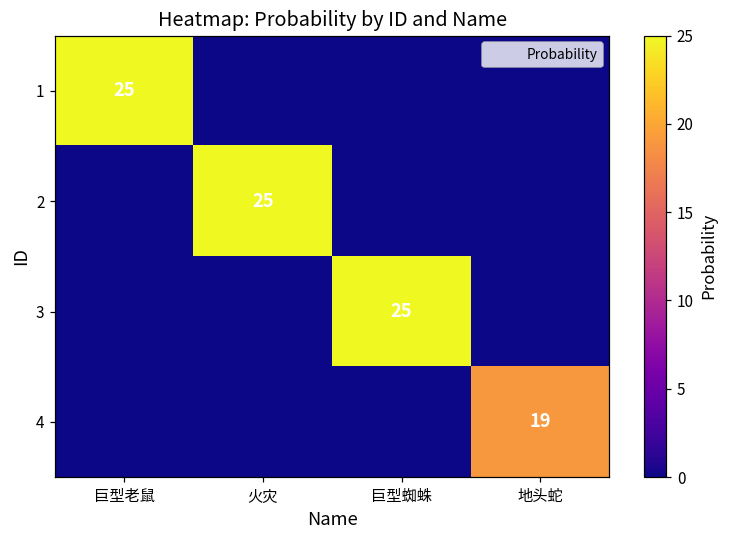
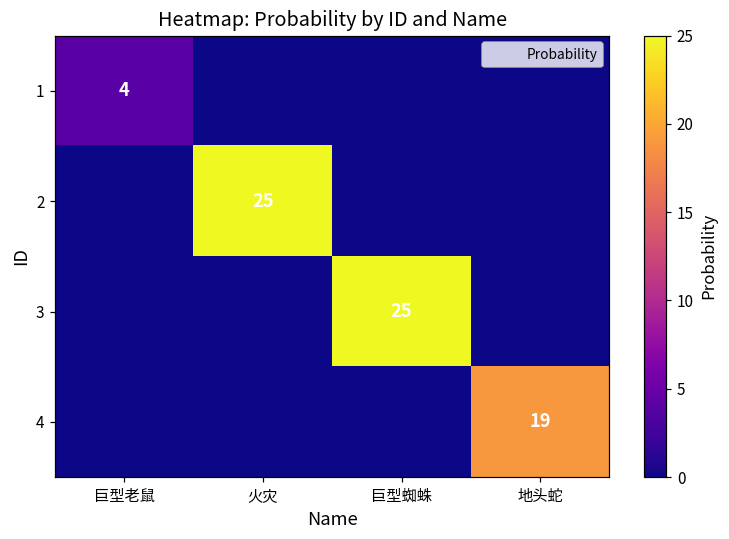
  {
    "1": {
-     "巨型老鼠": 25
+     "巨型老鼠": 4
    },
    "2": {
      "火灾": 25
    },
    "3": {
      "巨型蜘蛛": 25
    },
    "4": {
      "地头蛇": 19
    }
  }
